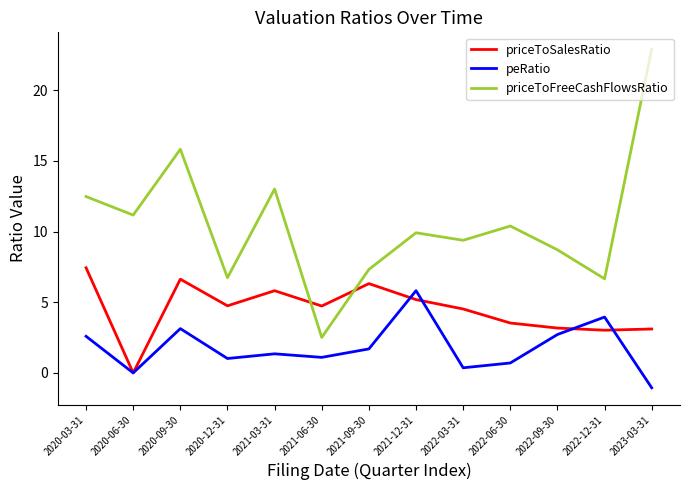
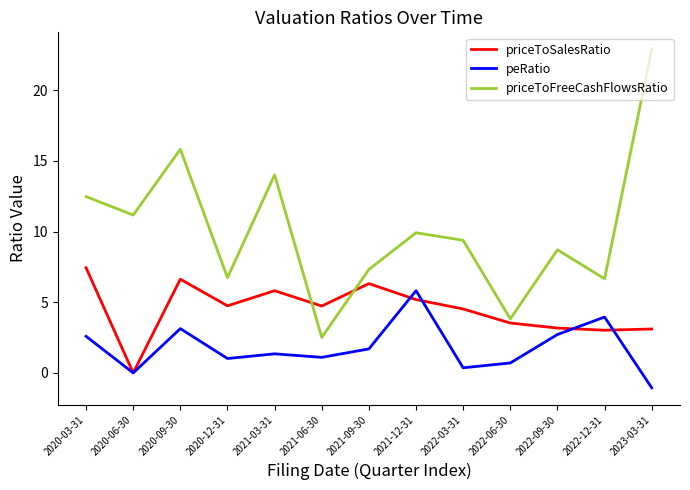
  {
    "priceToSalesRatio": {
      "2020-03-31": 7.4,
      "2020-09-30": 6.6,
      "2020-12-31": 4.7,
      "2021-03-31": 5.8,
      "2021-06-30": 4.7,
      "2021-09-30": 6.3,
      "2021-12-31": 5.2,
      "2022-03-31": 4.5,
      "2022-06-30": 3.5,
      "2022-09-30": 3.2,
      "2022-12-31": 3.0,
      "2023-03-31": 3.1
    },
    "peRatio": {
      "2020-03-31": 2.6,
      "2020-09-30": 3.1,
      "2020-12-31": 1.0,
      "2021-03-31": 1.3,
      "2021-06-30": 1.1,
      "2021-09-30": 1.7,
      "2021-12-31": 5.8,
      "2022-03-31": 0.4,
      "2022-06-30": 0.7,
      "2022-09-30": 2.7,
      "2022-12-31": 4.0,
      "2023-03-31": -1.1
    },
    "priceToFreeCashFlowsRatio": {
      "2020-03-31": 12.5,
      "2020-06-30": 11.2,
      "2020-09-30": 15.8,
      "2020-12-31": 6.7,
-     "2021-03-31": 13.0,
+     "2021-03-31": 14.0,
      "2021-06-30": 2.5,
      "2021-09-30": 7.3,
      "2021-12-31": 9.9,
      "2022-03-31": 9.4,
-     "2022-06-30": 10.4,
+     "2022-06-30": 3.8,
      "2022-09-30": 8.7,
      "2022-12-31": 6.7
    }
  }
